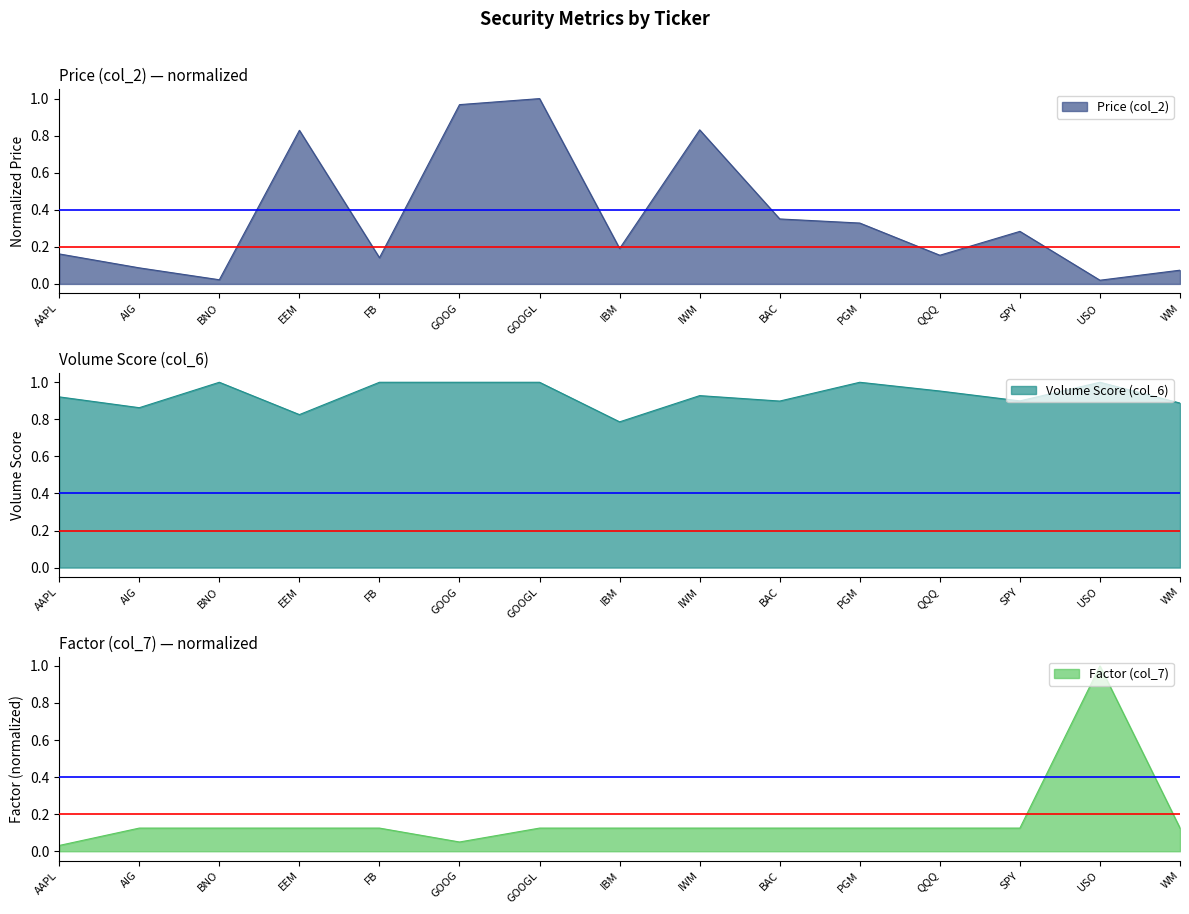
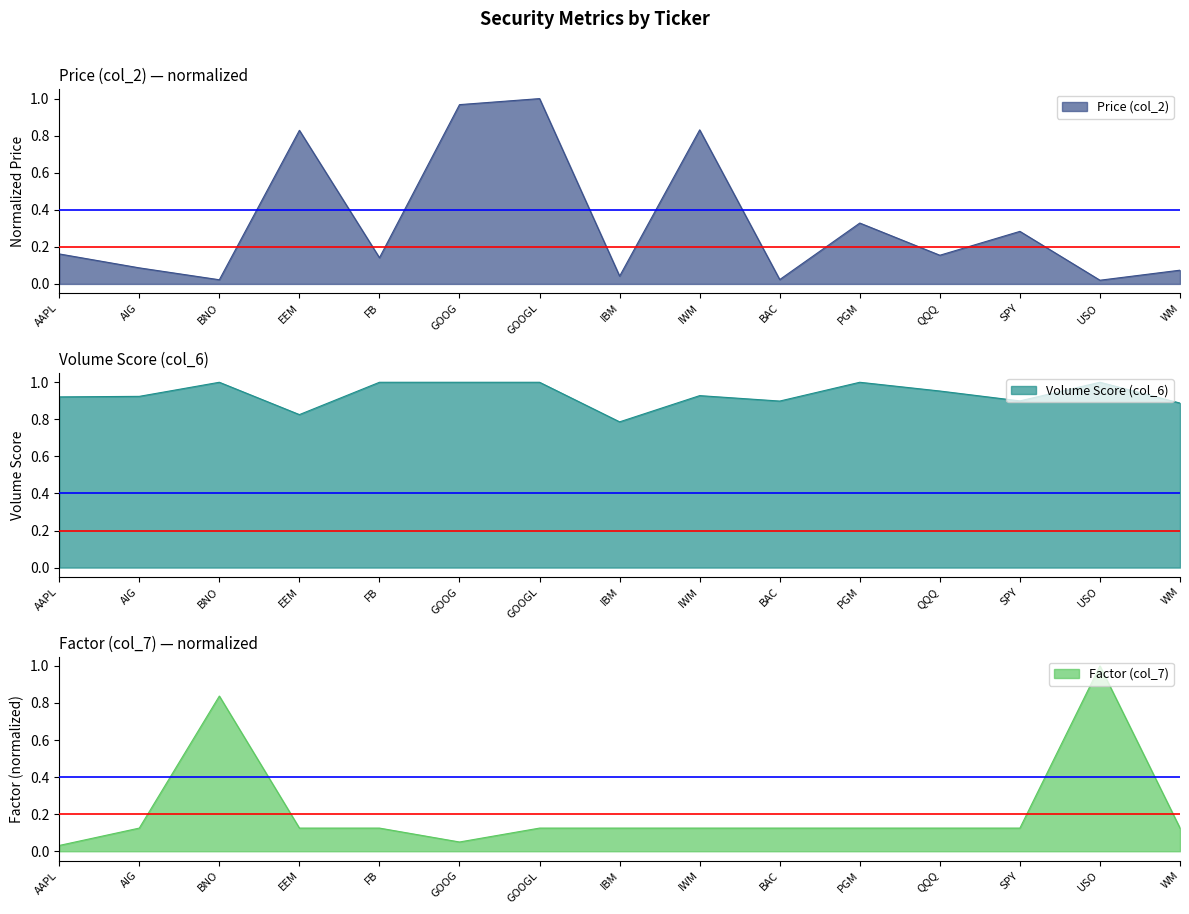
  {
    "Price (col_2) — normalized": {
      "AAPL": 0.16,
      "AIG": 0.09,
      "BNO": 0.02,
      "EEM": 0.83,
      "FB": 0.14,
      "GOOG": 0.97,
      "GOOGL": 1.00,
-     "IBM": 0.19,
+     "IBM": 0.04,
      "IWM": 0.83,
-     "BAC": 0.35,
+     "BAC": 0.02,
      "PGM": 0.33,
      "QQQ": 0.15,
      "SPY": 0.28,
      "USO": 0.02,
      "WM": 0.07
    },
    "Volume Score (col_6)": {
      "AAPL": 0.92,
-     "AIG": 0.86,
+     "AIG": 0.92,
      "BNO": 1.00,
      "EEM": 0.83,
      "FB": 1.00,
      "GOOG": 1.00,
      "GOOGL": 1.00,
      "IBM": 0.79,
      "IWM": 0.93,
      "BAC": 0.90,
      "PGM": 1.00,
      "QQQ": 0.95,
      "WM": 0.89
    },
    "Factor (col_7) — normalized": {
      "AAPL": 0.03,
      "AIG": 0.13,
-     "BNO": 0.13,
+     "BNO": 0.84,
      "EEM": 0.13,
      "FB": 0.13,
      "GOOG": 0.05,
      "GOOGL": 0.13,
      "IBM": 0.13,
      "IWM": 0.13,
      "BAC": 0.13,
      "PGM": 0.13,
      "QQQ": 0.13,
      "SPY": 0.13,
      "WM": 0.13
    }
  }
